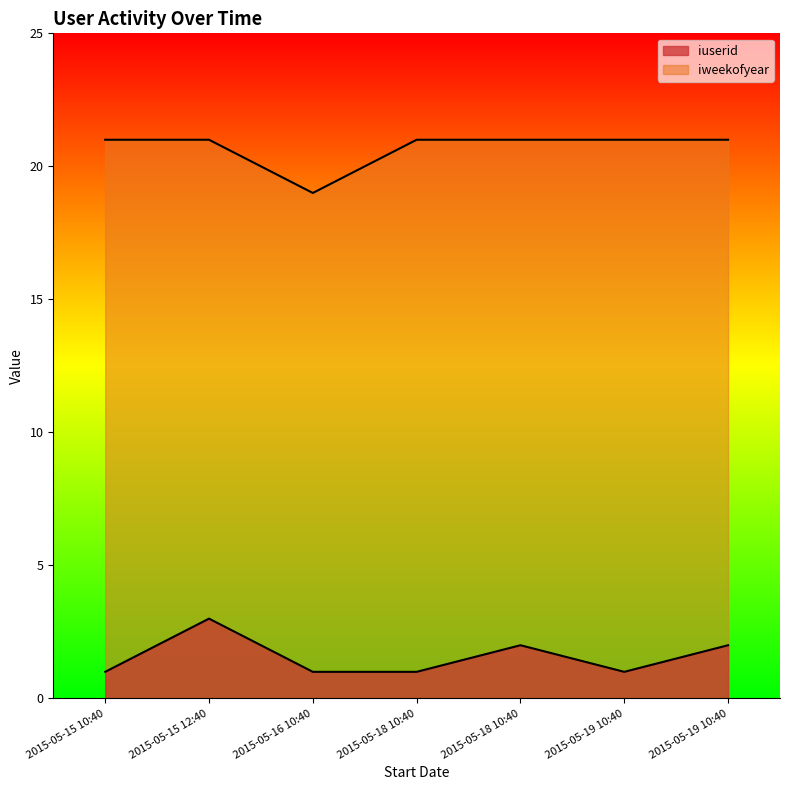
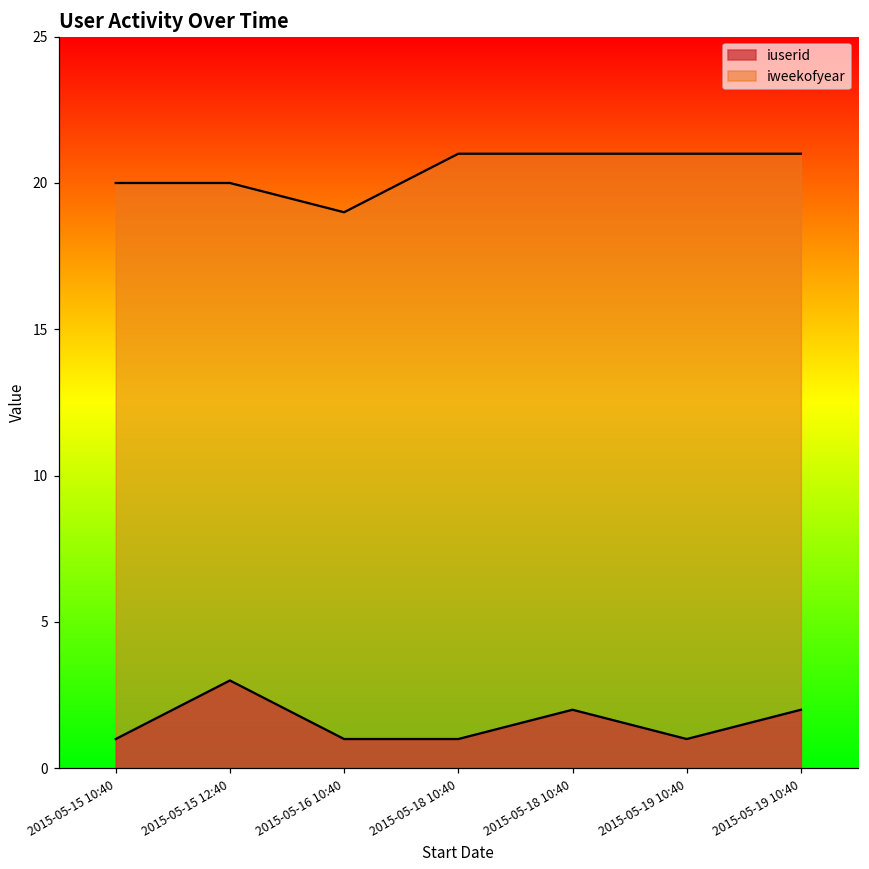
  {
    "iuserid": {
      "2015-05-15 10:40": 1,
      "2015-05-15 12:40": 3,
      "2015-05-16 10:40": 1
    },
    "iweekofyear": {
-     "2015-05-15 10:40": 21,
-     "2015-05-15 12:40": 21,
+     "2015-05-15 10:40": 20,
+     "2015-05-15 12:40": 20,
      "2015-05-16 10:40": 19
    }
  }
